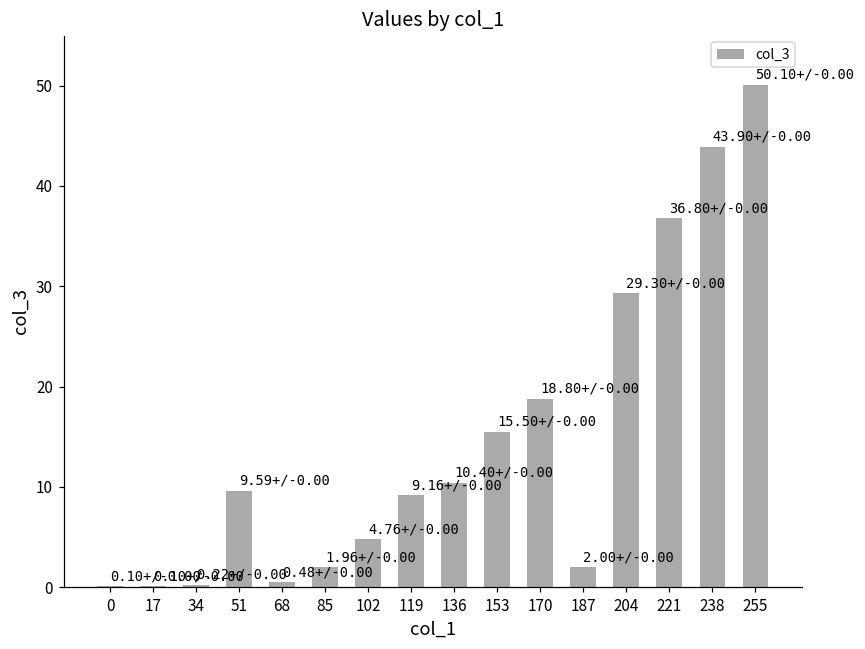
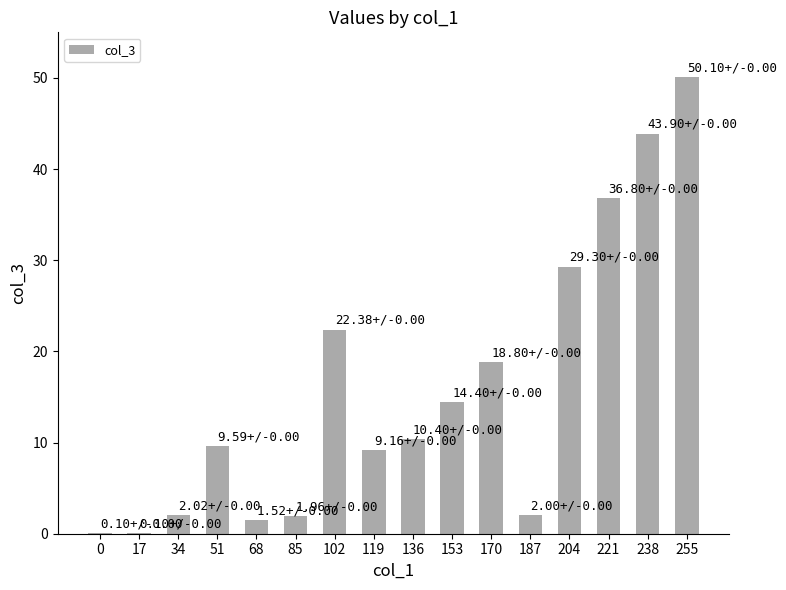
  {
-   "34": "0.22+/",
+   "34": "2.02+/",
    "51": "9.59+/",
-   "68": "0.48+/",
-   "102": "4.76+/",
+   "68": "1.52+/",
+   "102": "22.38+/",
    "119": "9.16+/",
    "136": "10.40+/",
-   "153": "15.50+/",
+   "153": "14.40+/",
    "170": "18.80+/",
    "187": "2.00+/",
    "204": "29.30+/",
    "221": "36.80+/",
    "238": "43.90+/",
    "255": "50.10+/"
  }
